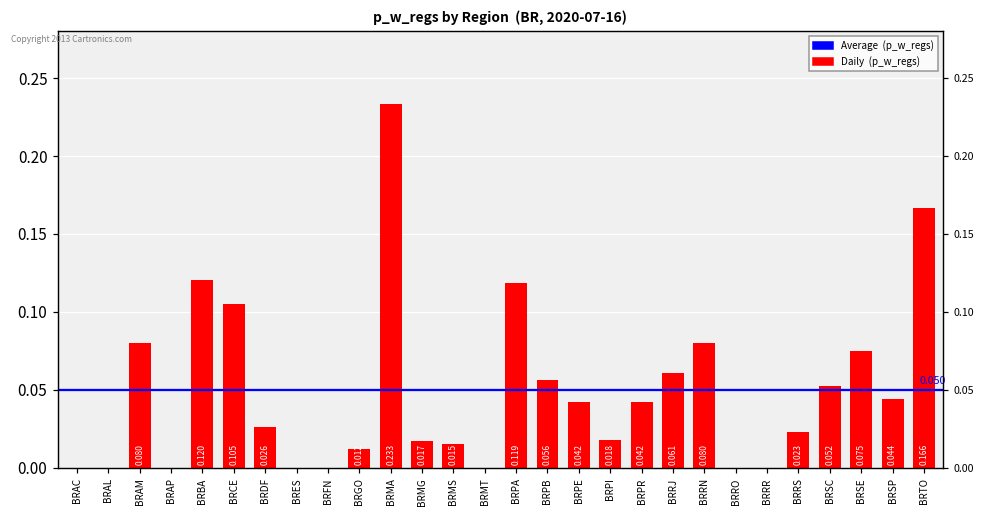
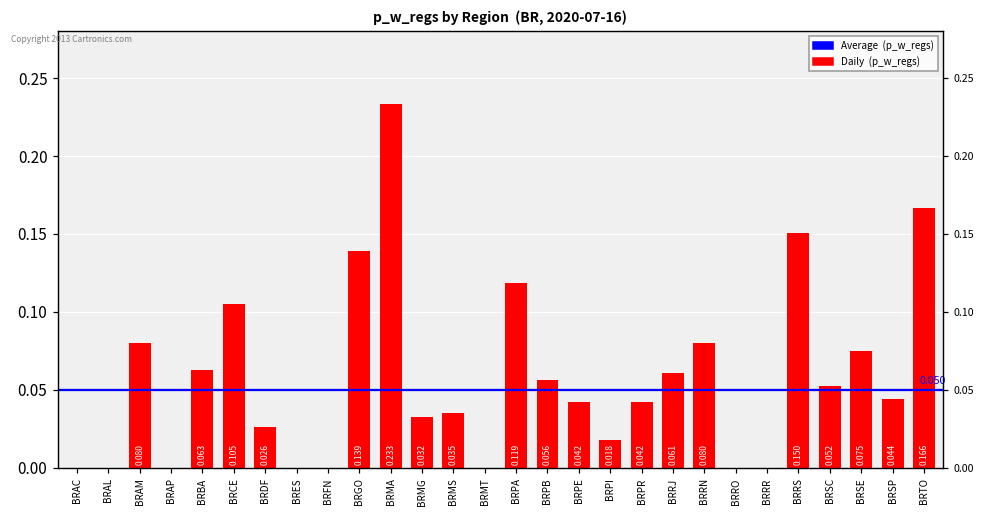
  {
    "BRAM": 0.080,
-   "BRBA": 0.120,
+   "BRBA": 0.063,
    "BRCE": 0.105,
    "BRDF": 0.026,
-   "BRGO": 0.012,
+   "BRGO": 0.139,
    "BRMA": 0.233,
-   "BRMG": 0.017,
-   "BRMS": 0.015,
+   "BRMG": 0.032,
+   "BRMS": 0.035,
    "BRPA": 0.119,
    "BRPB": 0.056,
    "BRPE": 0.042,
    "BRPI": 0.018,
    "BRPR": 0.042,
    "BRRJ": 0.061,
    "BRRN": 0.080,
-   "BRRS": 0.023,
+   "BRRS": 0.150,
    "BRSC": 0.052,
    "BRSE": 0.075,
    "BRSP": 0.044,
    "BRTO": 0.166
  }
